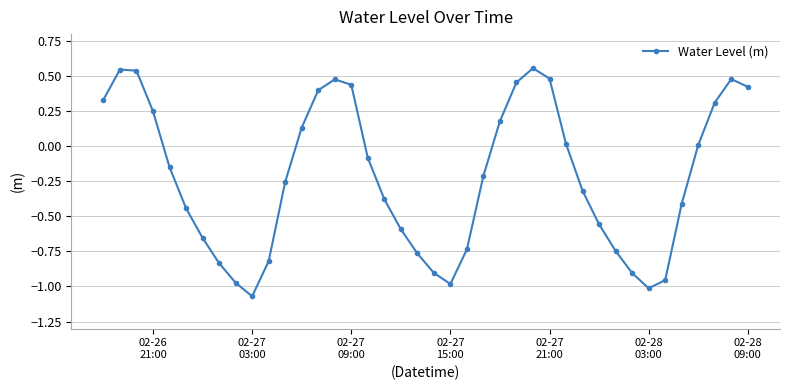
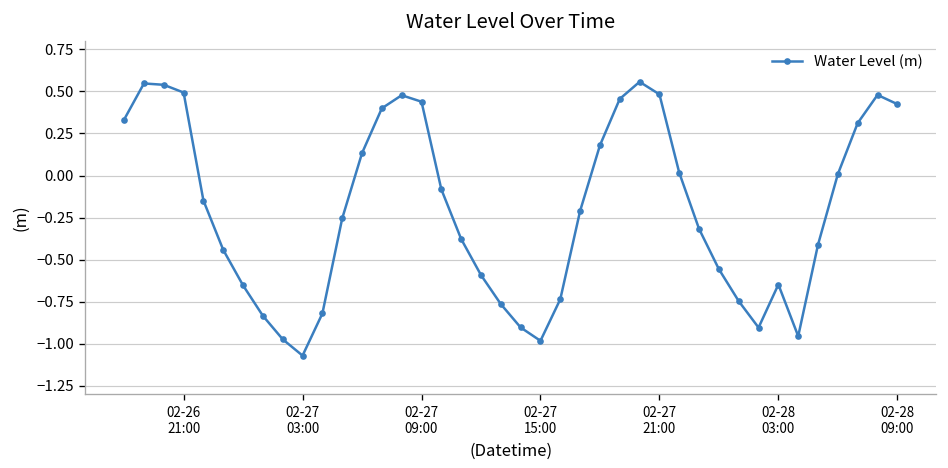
  {
-   "02-26 21:00": 0.25,
+   "02-26 21:00": 0.49,
    "02-27 03:00": -1.07,
    "02-27 09:00": 0.44,
    "02-27 15:00": -0.98,
    "02-27 21:00": 0.48,
-   "02-28 03:00": -1.01,
+   "02-28 03:00": -0.65,
    "02-28 09:00": 0.42
  }
